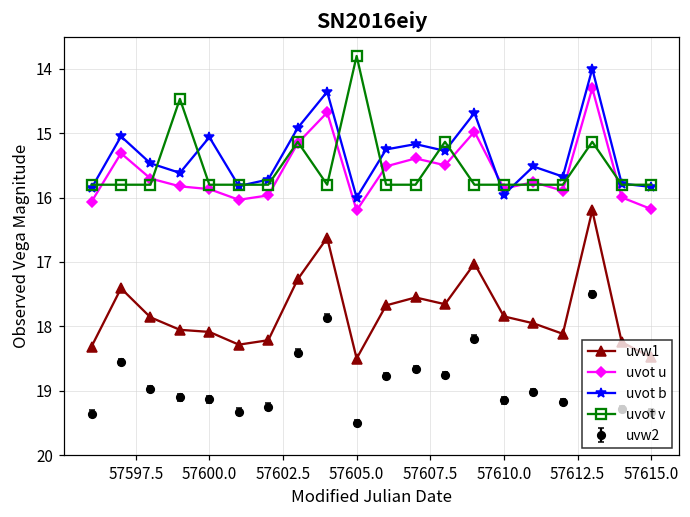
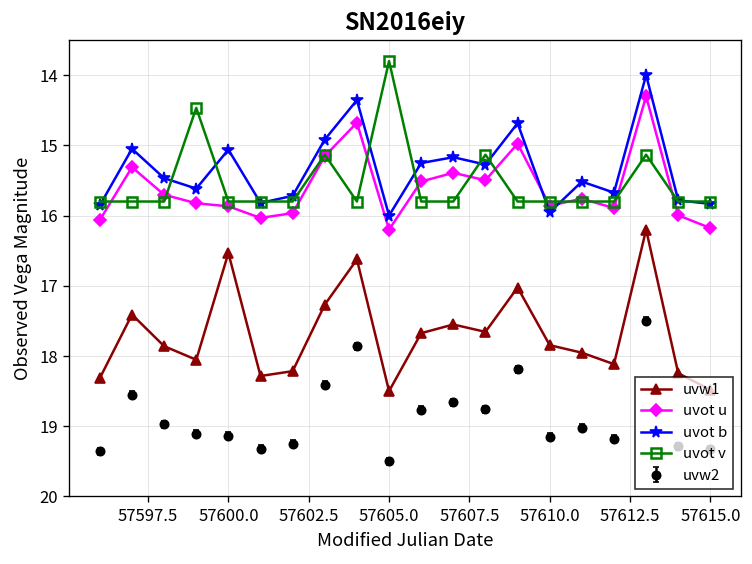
  {
    "uvw1": {
-     "57600.0": 18.1,
+     "57600.0": 16.5,
      "57605.0": 18.5,
      "57610.0": 17.8
    },
    "uvot u": {
      "57600.0": 15.9,
      "57605.0": 16.2,
      "57610.0": 15.9,
      "57615.0": 16.2
    },
    "uvot b": {
      "57600.0": 15.1,
      "57605.0": 16.0,
      "57610.0": 16.0
    },
    "uvot v": {
      "57600.0": 15.8,
      "57605.0": 13.8,
      "57610.0": 15.8
    }
  }
